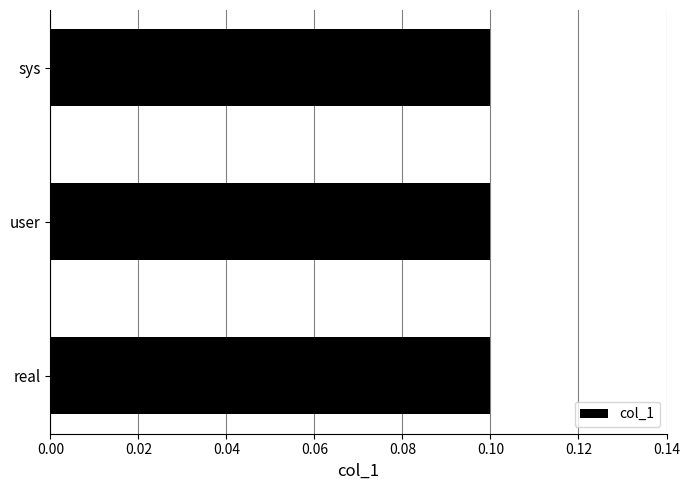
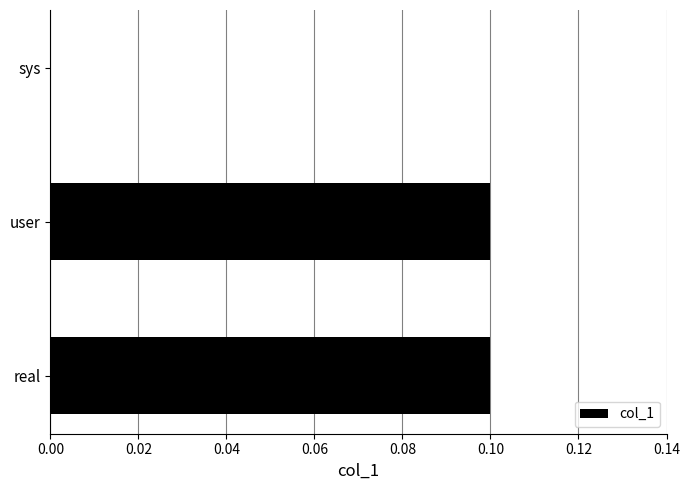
  {
-   "sys": 0.1,
+   "sys": 0.0,
    "user": 0.1,
    "real": 0.1
  }
